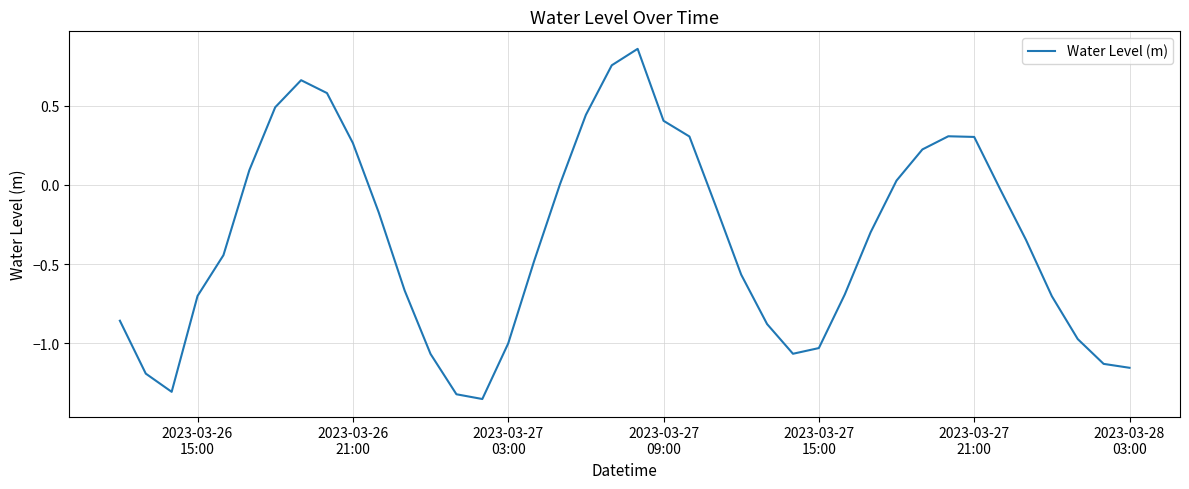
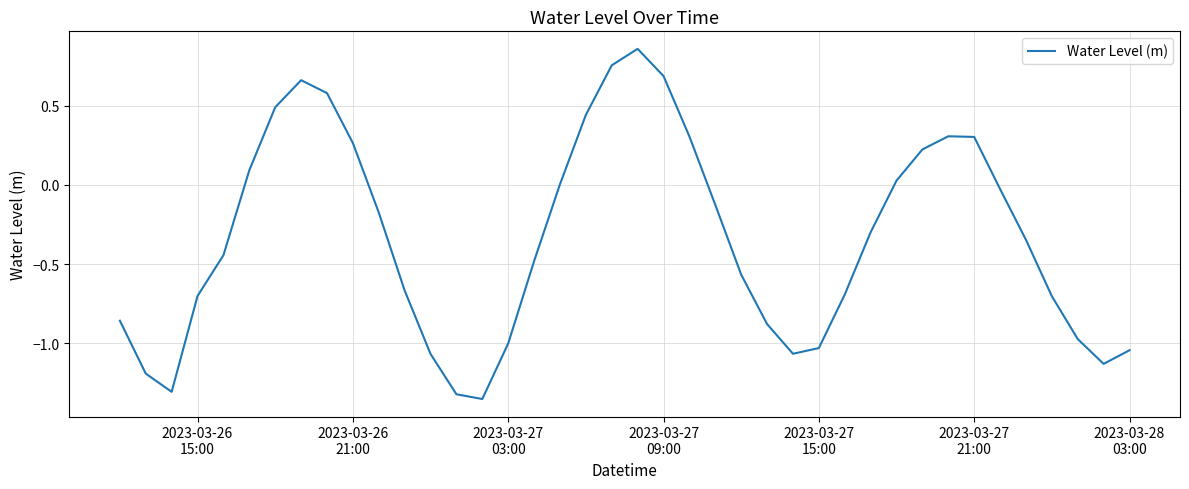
  {
    "2023-03-26 15:00": -0.70,
    "2023-03-26 21:00": 0.26,
    "2023-03-27 03:00": -1.00,
-   "2023-03-27 09:00": 0.41,
+   "2023-03-27 09:00": 0.69,
    "2023-03-27 15:00": -1.03,
    "2023-03-27 21:00": 0.30,
-   "2023-03-28 03:00": -1.15
+   "2023-03-28 03:00": -1.04
  }
